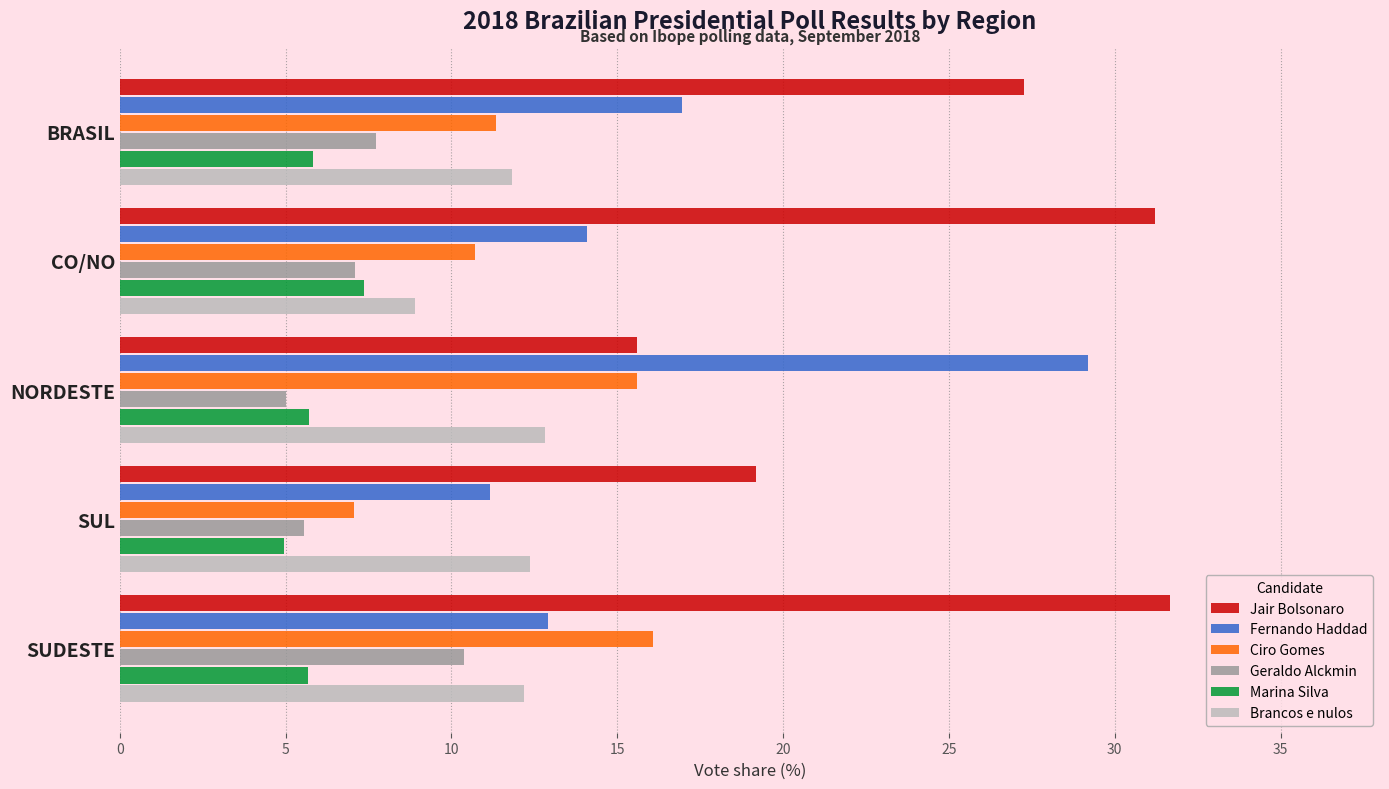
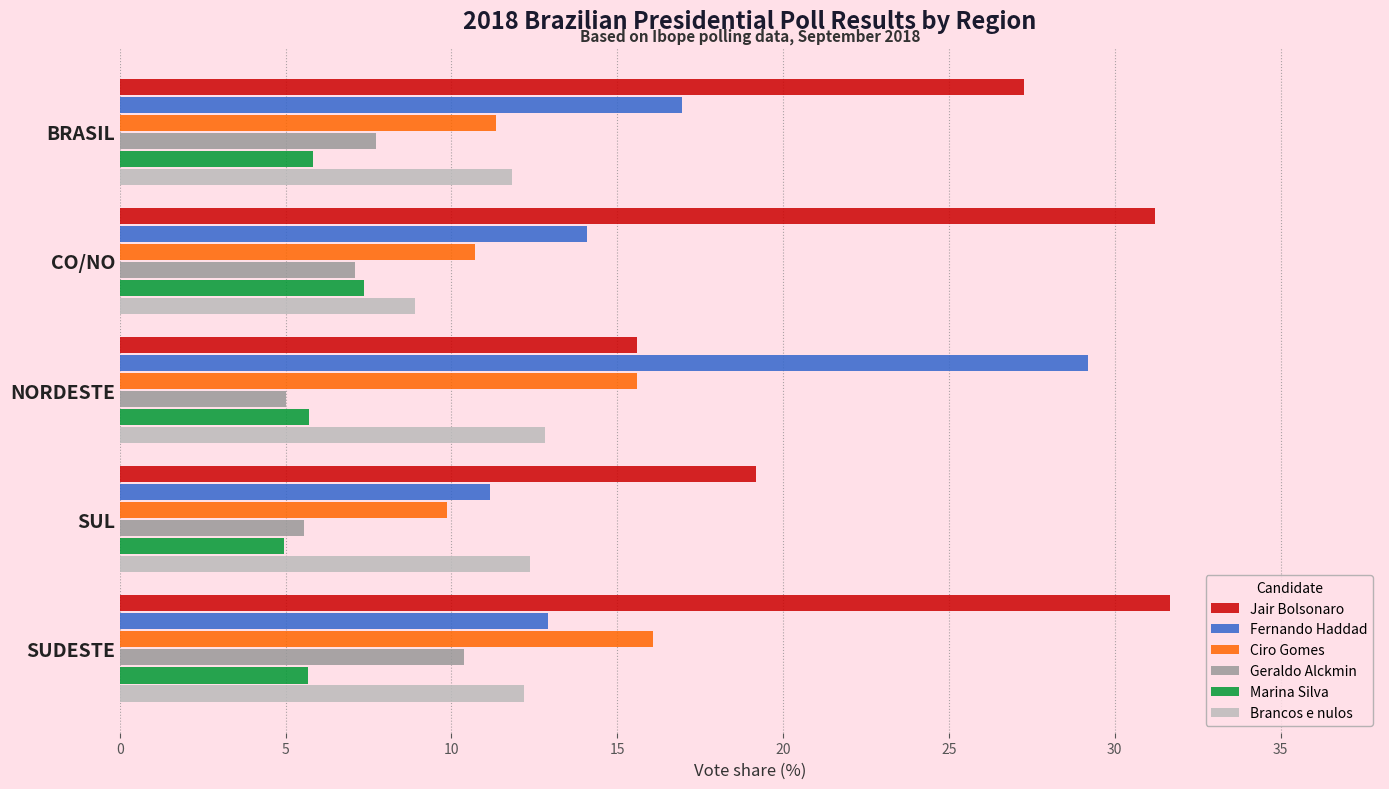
  {
    "Jair Bolsonaro": {
      "BRASIL": 27.3,
      "CO/NO": 31.2,
      "NORDESTE": 15.6,
      "SUL": 19.2,
      "SUDESTE": 31.7
    },
    "Fernando Haddad": {
      "BRASIL": 17.0,
      "CO/NO": 14.1,
      "NORDESTE": 29.2,
      "SUL": 11.2,
      "SUDESTE": 12.9
    },
    "Ciro Gomes": {
      "BRASIL": 11.3,
      "CO/NO": 10.7,
      "NORDESTE": 15.6,
-     "SUL": 7.1,
+     "SUL": 9.9,
      "SUDESTE": 16.1
    },
    "Marina Silva": {
      "BRASIL": 5.8,
      "CO/NO": 7.4,
      "NORDESTE": 5.7,
      "SUL": 4.9,
      "SUDESTE": 5.7
    }
  }
